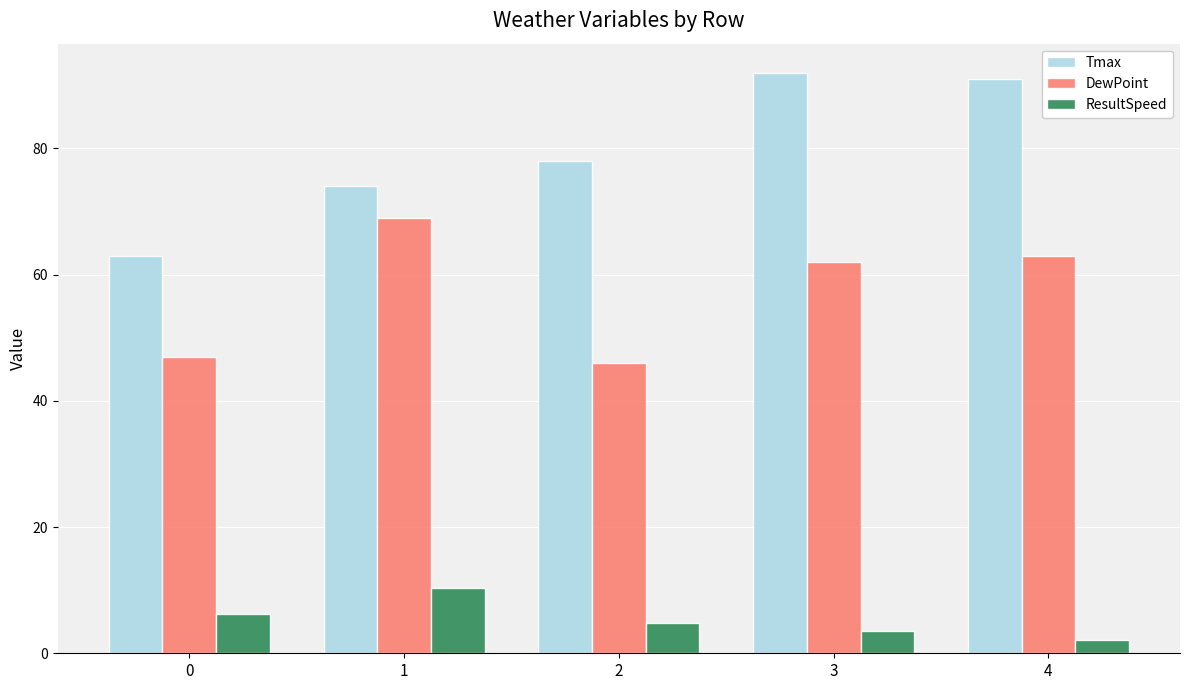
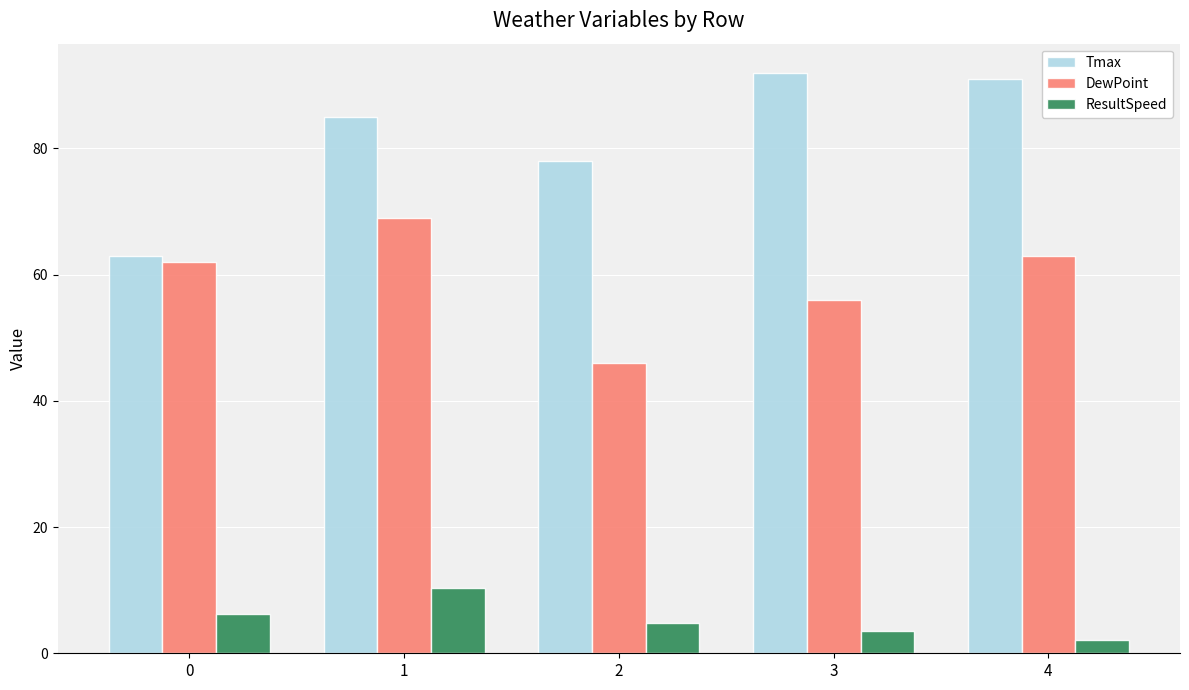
  {
    "Tmax": {
      "0": 63,
-     "1": 74,
+     "1": 85,
      "2": 78,
      "3": 92,
      "4": 91
    },
    "DewPoint": {
-     "0": 47,
+     "0": 62,
      "1": 69,
      "2": 46,
-     "3": 62,
+     "3": 56,
      "4": 63
    },
    "ResultSpeed": {
      "0": 6,
      "1": 10,
      "2": 5,
      "3": 4,
      "4": 2
    }
  }
